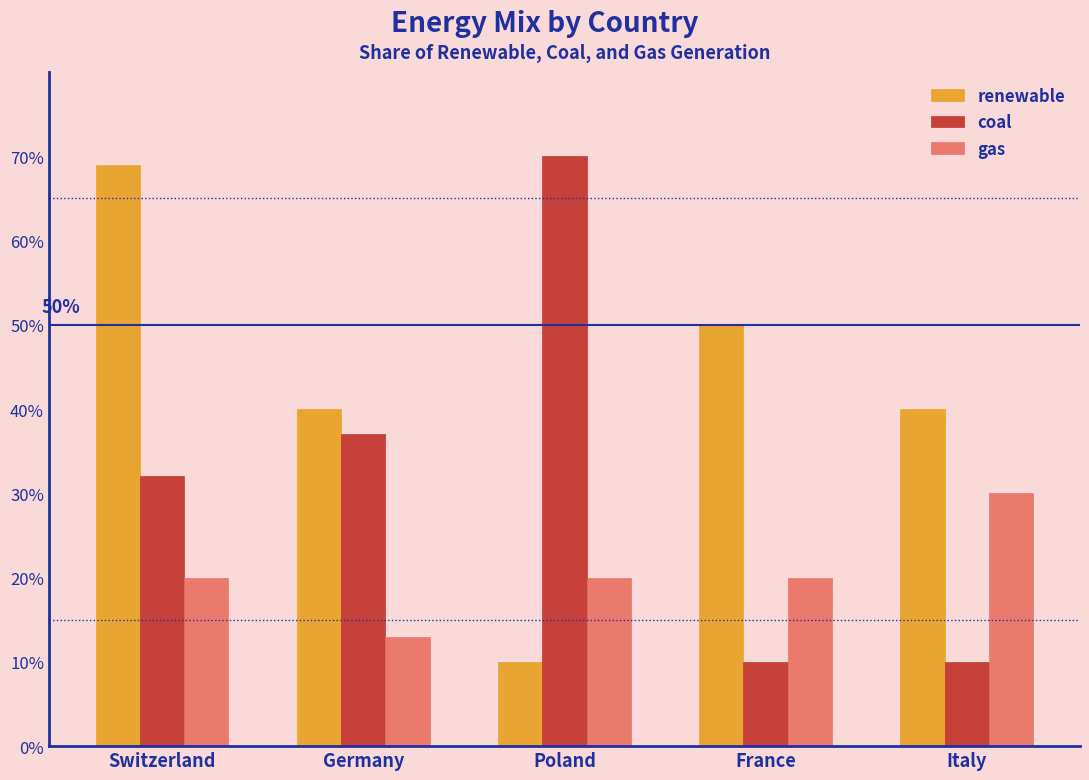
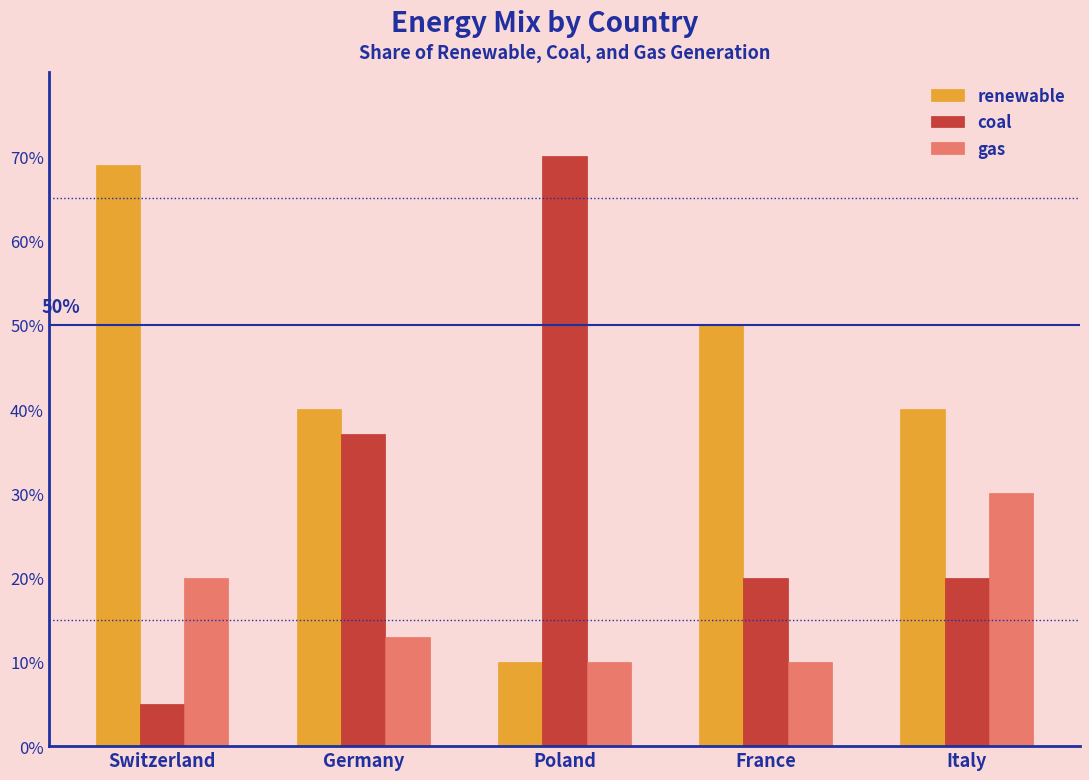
  {
    "renewable": {
      "Switzerland": "69%",
      "Germany": "40%",
      "Poland": "10%",
      "France": "50%",
      "Italy": "40%"
    },
    "coal": {
-     "Switzerland": "32%",
+     "Switzerland": "5%",
      "Germany": "37%",
      "Poland": "70%",
-     "France": "10%",
-     "Italy": "10%"
+     "France": "20%",
+     "Italy": "20%"
    },
    "gas": {
      "Switzerland": "20%",
      "Germany": "13%",
-     "Poland": "20%",
-     "France": "20%",
+     "Poland": "10%",
+     "France": "10%",
      "Italy": "30%"
    }
  }
